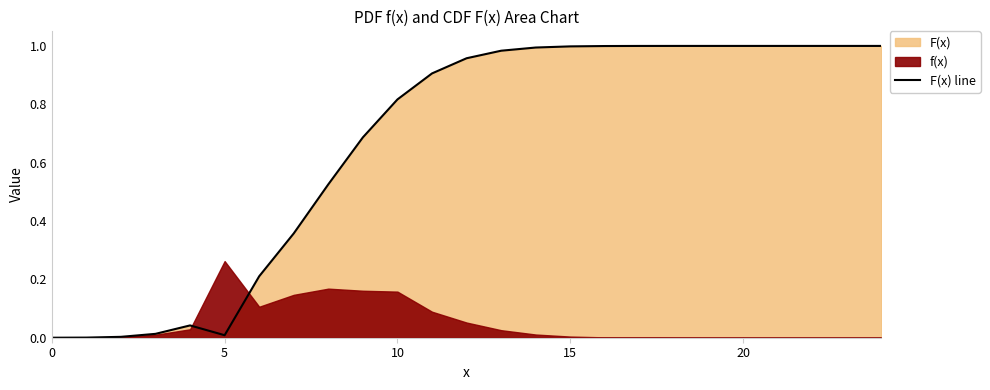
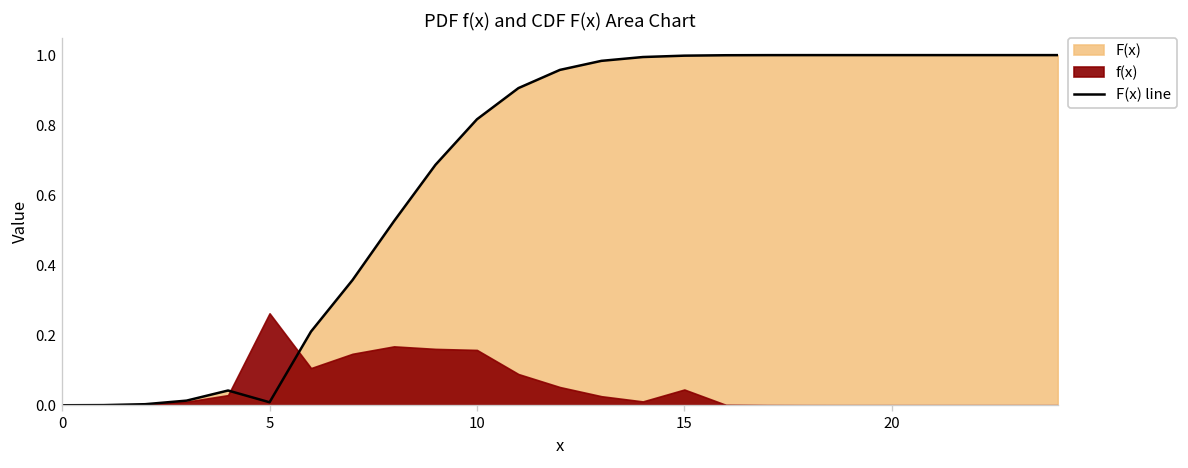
  {
    "F(x)": {
      "5": 0.01,
      "10": 0.82,
      "15": 1.00,
      "20": 1.00
    },
    "f(x)": {
      "5": 0.26,
      "10": 0.16,
-     "15": 0.00
+     "15": 0.04
    }
  }
